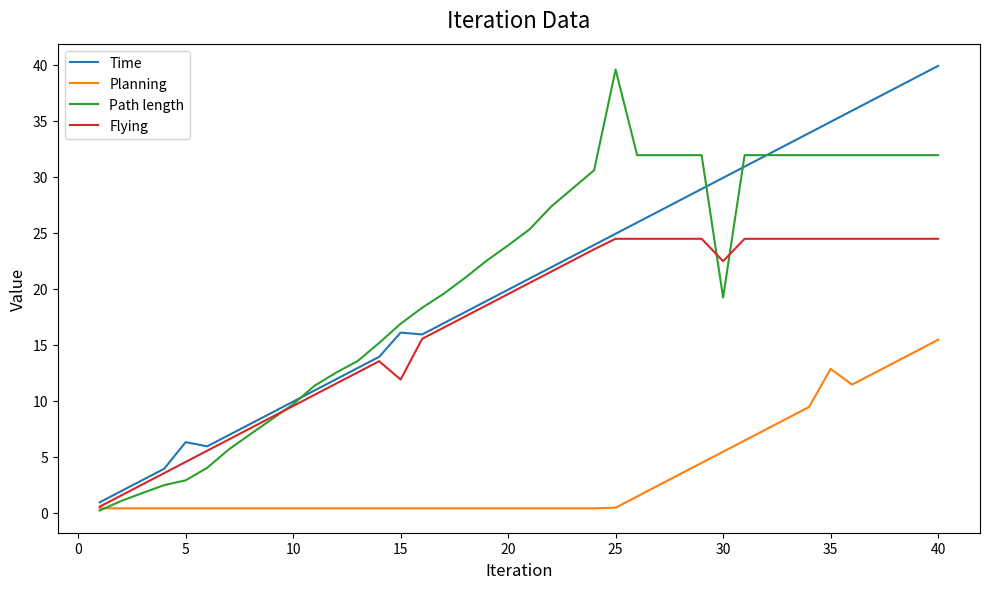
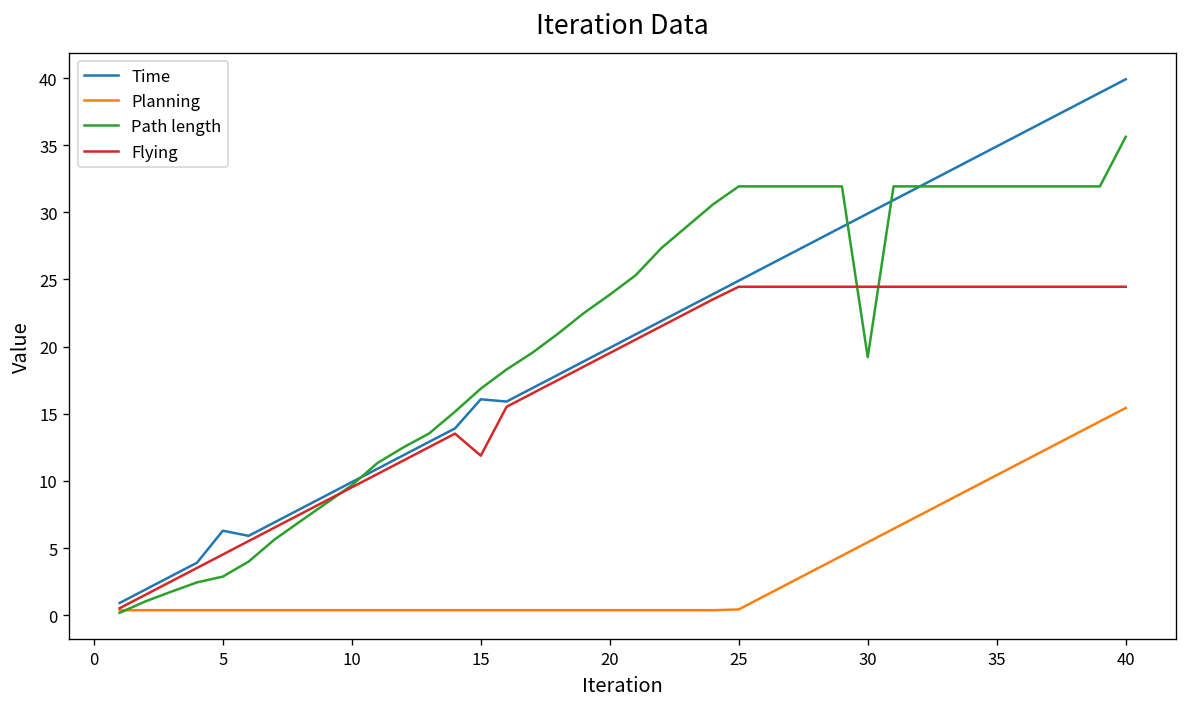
  {
    "Time": {
      "5": 6.3,
      "10": 9.9,
      "15": 16.1,
      "20": 19.9,
      "25": 24.9,
      "30": 29.9,
      "35": 34.9,
      "40": 39.9
    },
    "Planning": {
      "5": 0.4,
      "10": 0.4,
      "15": 0.4,
      "20": 0.4,
      "25": 0.4,
      "30": 5.4,
-     "35": 12.8,
+     "35": 10.4,
      "40": 15.4
    },
    "Path length": {
      "5": 2.9,
      "15": 16.9,
      "20": 23.9,
-     "25": 39.6,
+     "25": 31.9,
      "30": 19.2,
      "35": 31.9,
-     "40": 31.9
+     "40": 35.6
    },
    "Flying": {
      "5": 4.5,
      "15": 11.9,
      "20": 19.5,
      "25": 24.5,
-     "30": 22.5,
+     "30": 24.5,
      "35": 24.5,
      "40": 24.5
    }
  }
